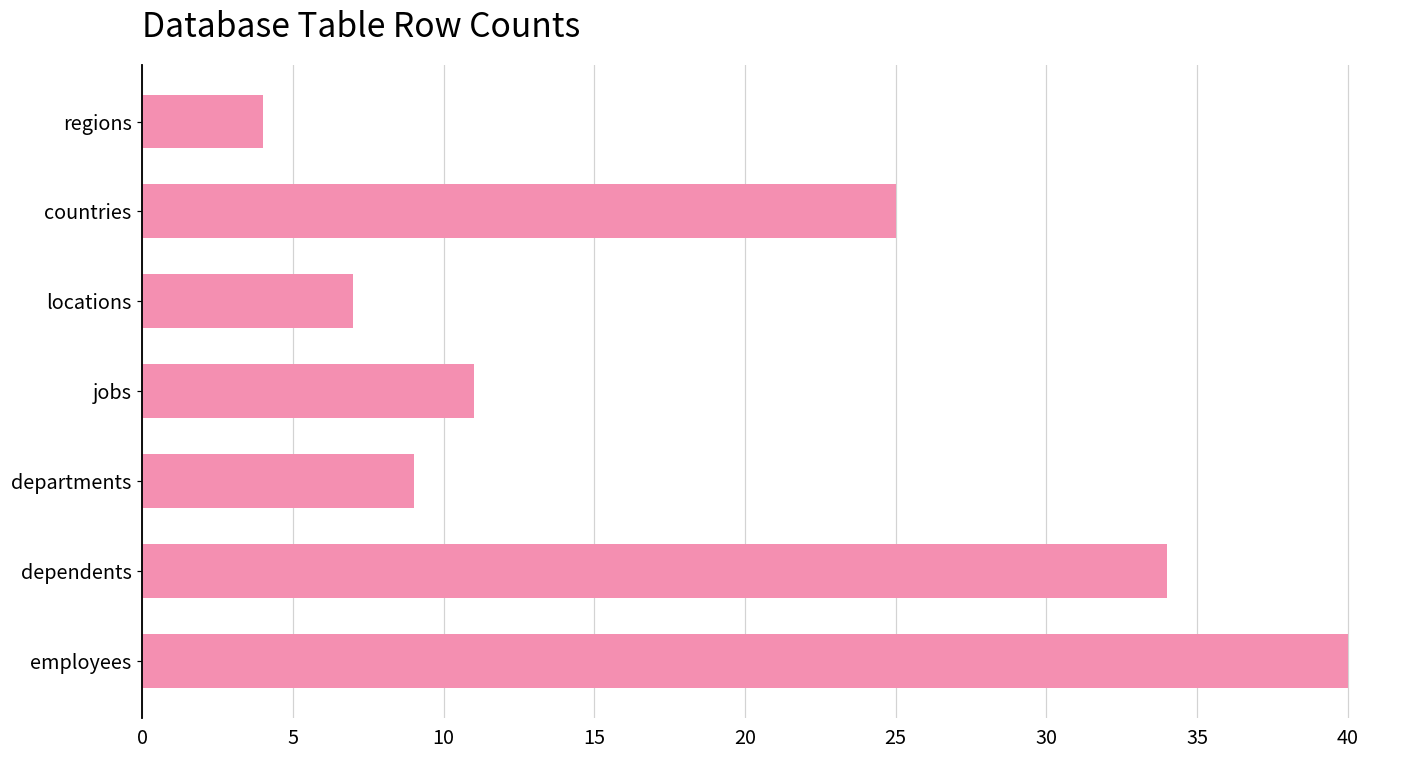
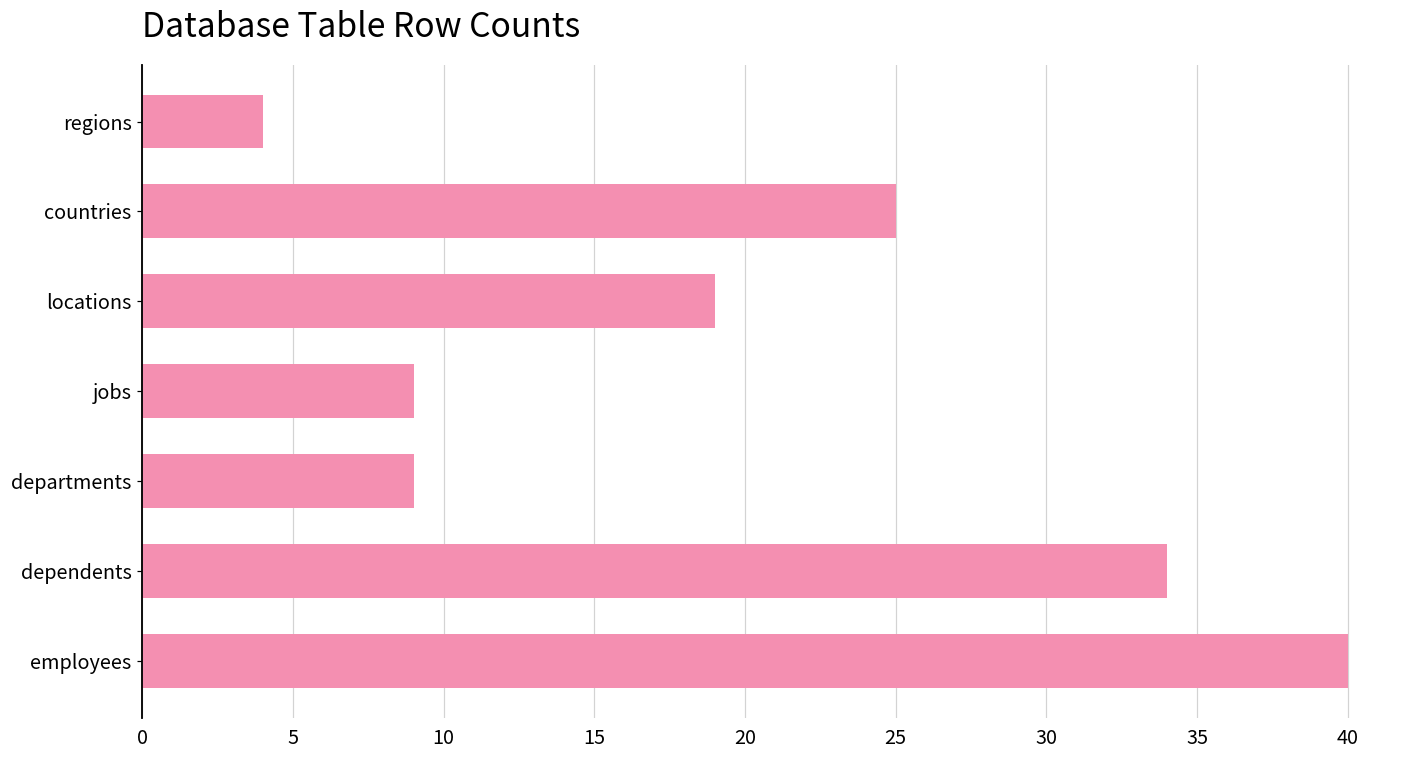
  {
    "regions": 4,
    "countries": 25,
-   "locations": 7,
-   "jobs": 11,
+   "locations": 19,
+   "jobs": 9,
    "departments": 9,
    "dependents": 34,
    "employees": 40
  }
